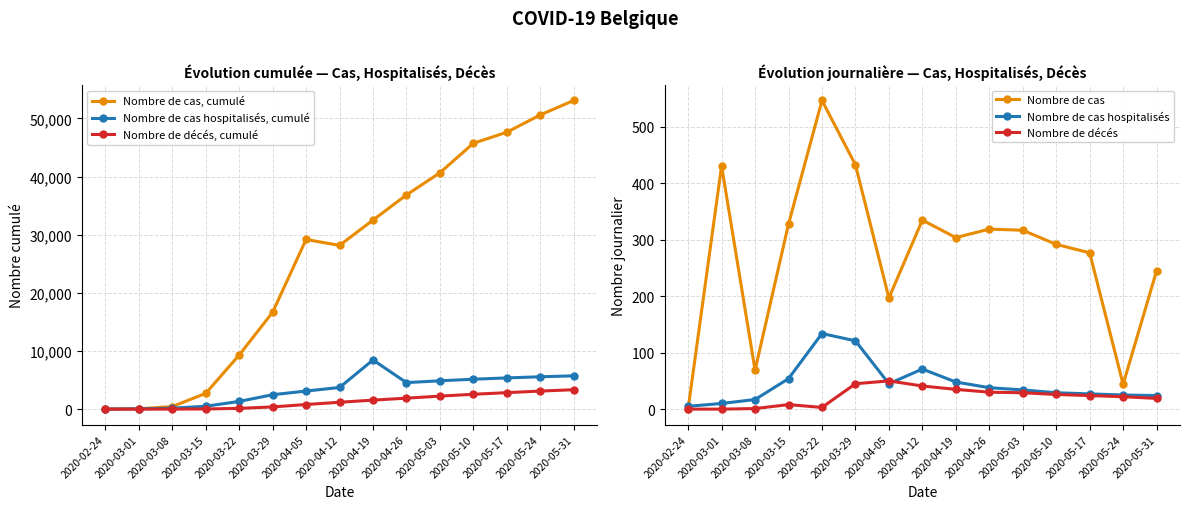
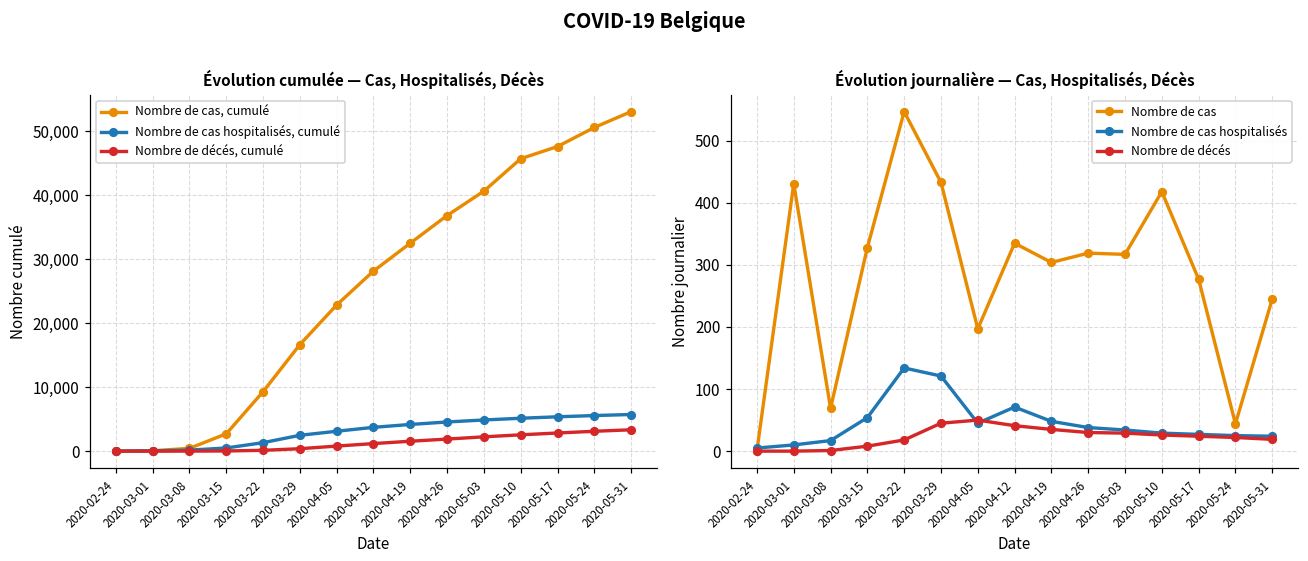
  {
    "Évolution cumulée — Cas, Hospitalisés, Décès": {
      "Nombre de cas, cumulé": {
        "2020-03-15": "3,000",
        "2020-03-22": "9,000",
        "2020-03-29": "17,000",
-       "2020-04-05": "29,000",
+       "2020-04-05": "23,000",
        "2020-04-12": "28,000",
        "2020-04-19": "33,000",
        "2020-04-26": "37,000",
        "2020-05-03": "41,000",
        "2020-05-10": "46,000",
        "2020-05-17": "48,000",
        "2020-05-24": "51,000",
        "2020-05-31": "53,000"
      },
      "Nombre de cas hospitalisés, cumulé": {
        "2020-03-15": "0",
        "2020-03-22": "1,000",
        "2020-03-29": "2,000",
        "2020-04-05": "3,000",
        "2020-04-12": "4,000",
-       "2020-04-19": "8,000",
+       "2020-04-19": "4,000",
        "2020-04-26": "5,000",
        "2020-05-03": "5,000",
        "2020-05-10": "5,000",
        "2020-05-17": "5,000",
        "2020-05-24": "6,000",
        "2020-05-31": "6,000"
      },
      "Nombre de décés, cumulé": {
        "2020-03-15": "0",
        "2020-03-22": "0",
        "2020-03-29": "0",
        "2020-04-05": "1,000",
        "2020-04-12": "1,000",
        "2020-04-19": "2,000",
        "2020-04-26": "2,000",
        "2020-05-03": "2,000",
        "2020-05-10": "3,000",
        "2020-05-17": "3,000",
        "2020-05-24": "3,000",
        "2020-05-31": "3,000"
      }
    },
    "Évolution journalière — Cas, Hospitalisés, Décès": {
      "Nombre de cas": {
        "2020-03-01": "430",
        "2020-03-08": "70",
        "2020-03-15": "330",
        "2020-03-22": "550",
        "2020-03-29": "430",
        "2020-04-05": "200",
        "2020-04-12": "340",
        "2020-04-19": "300",
        "2020-04-26": "320",
        "2020-05-03": "320",
-       "2020-05-10": "290",
+       "2020-05-10": "420",
        "2020-05-17": "280",
        "2020-05-24": "40",
        "2020-05-31": "250"
      },
      "Nombre de cas hospitalisés": {
        "2020-03-01": "10",
        "2020-03-08": "20",
        "2020-03-15": "50",
        "2020-03-22": "130",
        "2020-03-29": "120",
        "2020-04-05": "50",
        "2020-04-12": "70",
        "2020-04-19": "50",
        "2020-04-26": "40",
        "2020-05-03": "30",
        "2020-05-31": "20"
      },
      "Nombre de décés": {
        "2020-03-01": "0",
        "2020-03-08": "0",
        "2020-03-15": "10",
-       "2020-03-22": "0",
+       "2020-03-22": "20",
        "2020-03-29": "50",
        "2020-04-05": "50",
        "2020-04-12": "40",
        "2020-04-19": "40",
        "2020-04-26": "30",
        "2020-05-03": "30",
        "2020-05-31": "20"
      }
    }
  }
